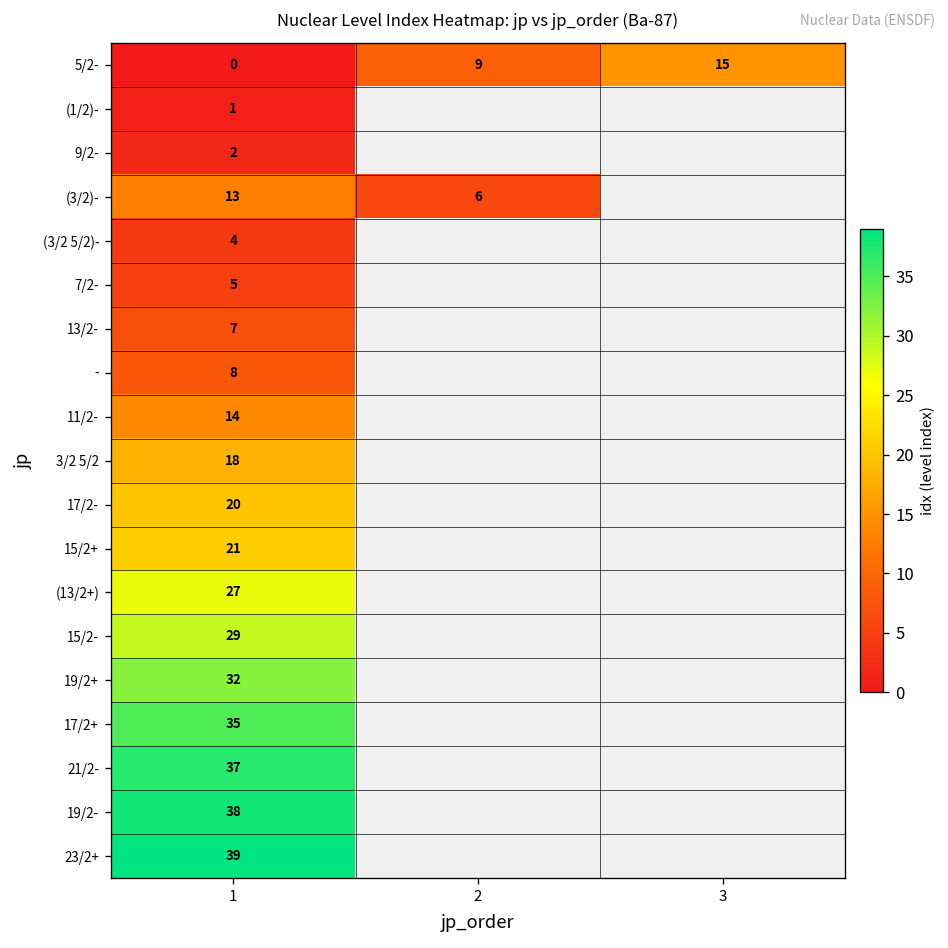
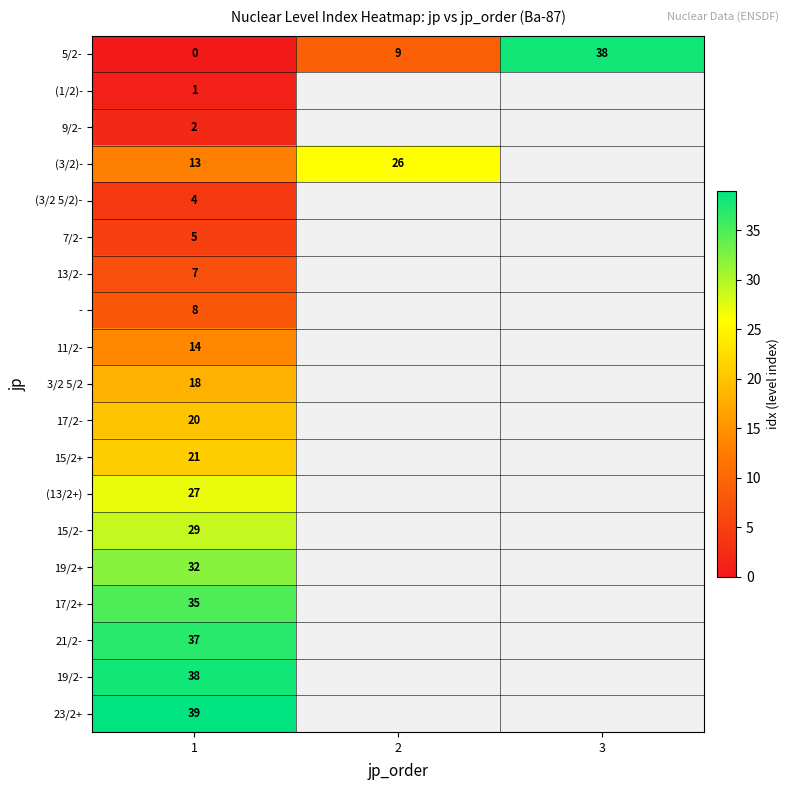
  {
    "5/2-": {
      "1": 0,
      "2": 9,
-     "3": 15
+     "3": 38
    },
    "(1/2)-": {
      "1": 1
    },
    "9/2-": {
      "1": 2
    },
    "(3/2)-": {
      "1": 13,
-     "2": 6
+     "2": 26
    },
    "(3/2 5/2)-": {
      "1": 4
    },
    "7/2-": {
      "1": 5
    },
    "13/2-": {
      "1": 7
    },
    "-": {
      "1": 8
    },
    "11/2-": {
      "1": 14
    },
    "3/2 5/2": {
      "1": 18
    },
    "17/2-": {
      "1": 20
    },
    "15/2+": {
      "1": 21
    },
    "(13/2+)": {
      "1": 27
    },
    "15/2-": {
      "1": 29
    },
    "19/2+": {
      "1": 32
    },
    "17/2+": {
      "1": 35
    },
    "21/2-": {
      "1": 37
    },
    "19/2-": {
      "1": 38
    },
    "23/2+": {
      "1": 39
    }
  }
